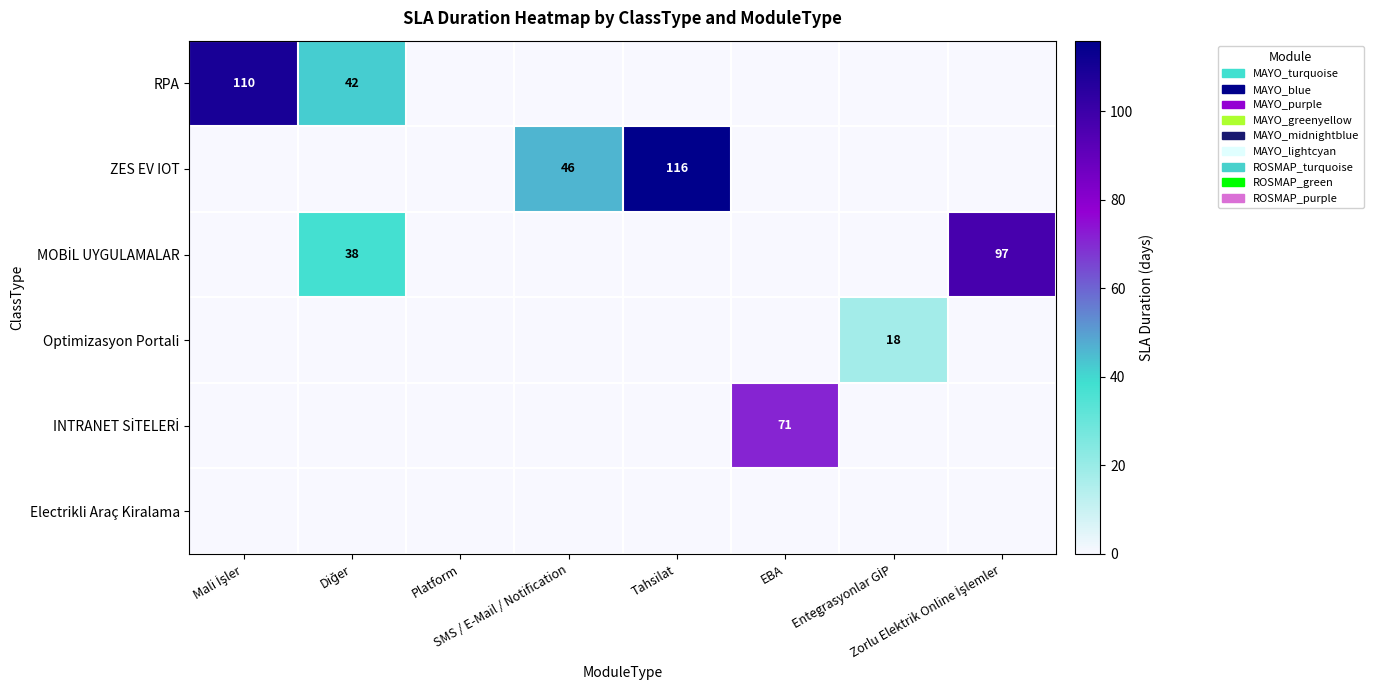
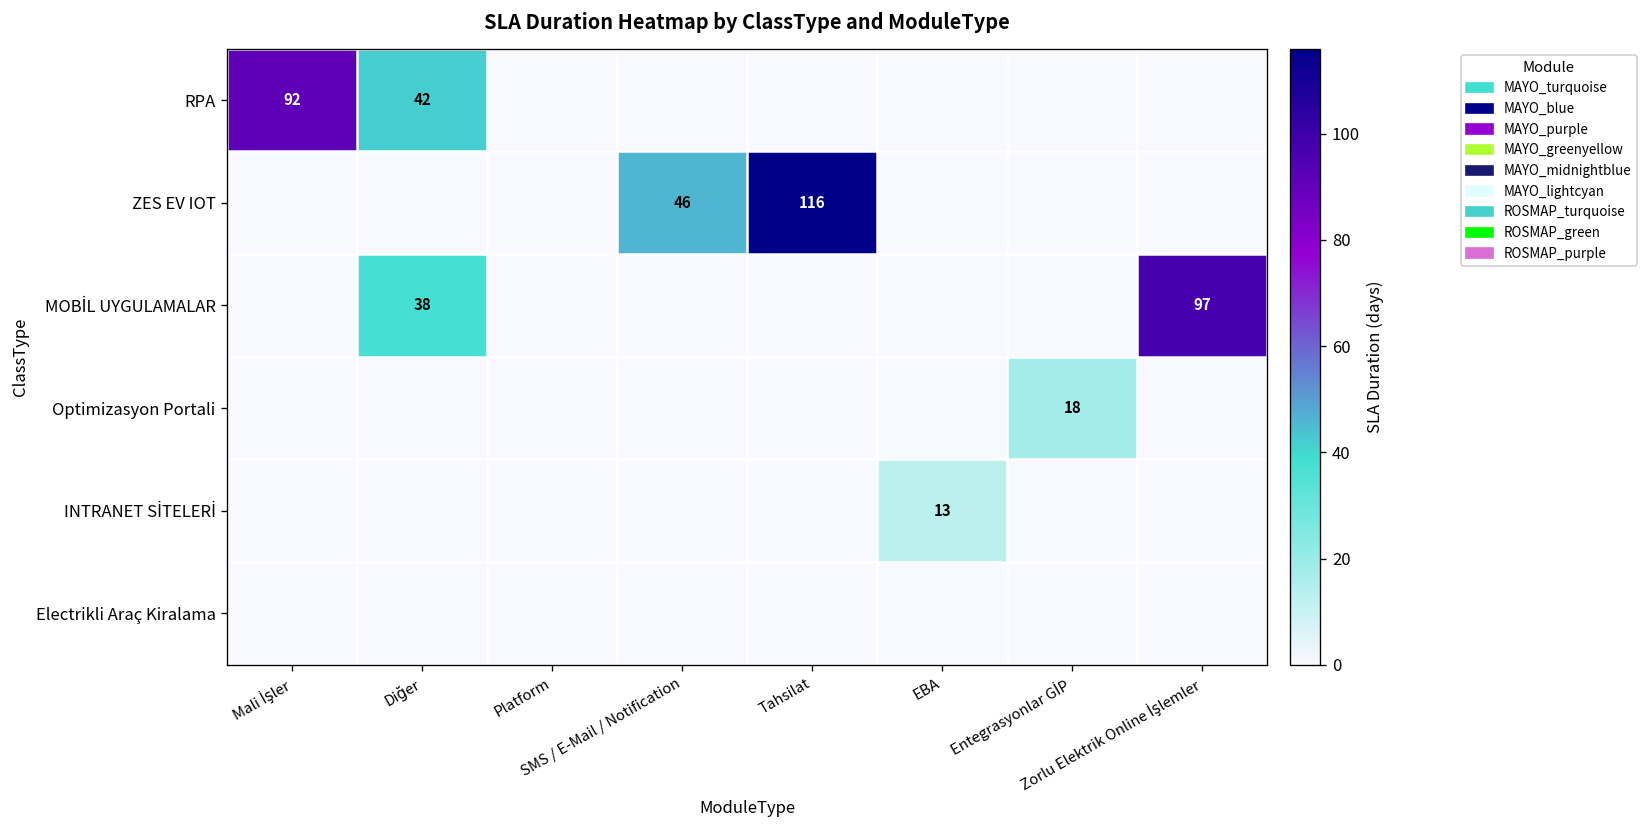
  {
    "RPA": {
-     "Mali İşler": 110,
+     "Mali İşler": 92,
      "Diğer": 42
    },
    "ZES EV IOT": {
      "SMS / E-Mail / Notification": 46,
      "Tahsilat": 116
    },
    "MOBİL UYGULAMALAR": {
      "Diğer": 38,
      "Zorlu Elektrik Online İşlemler": 97
    },
    "Optimizasyon Portali": {
      "Entegrasyonlar GİP": 18
    },
    "INTRANET SİTELERİ": {
-     "EBA": 71
+     "EBA": 13
    }
  }
